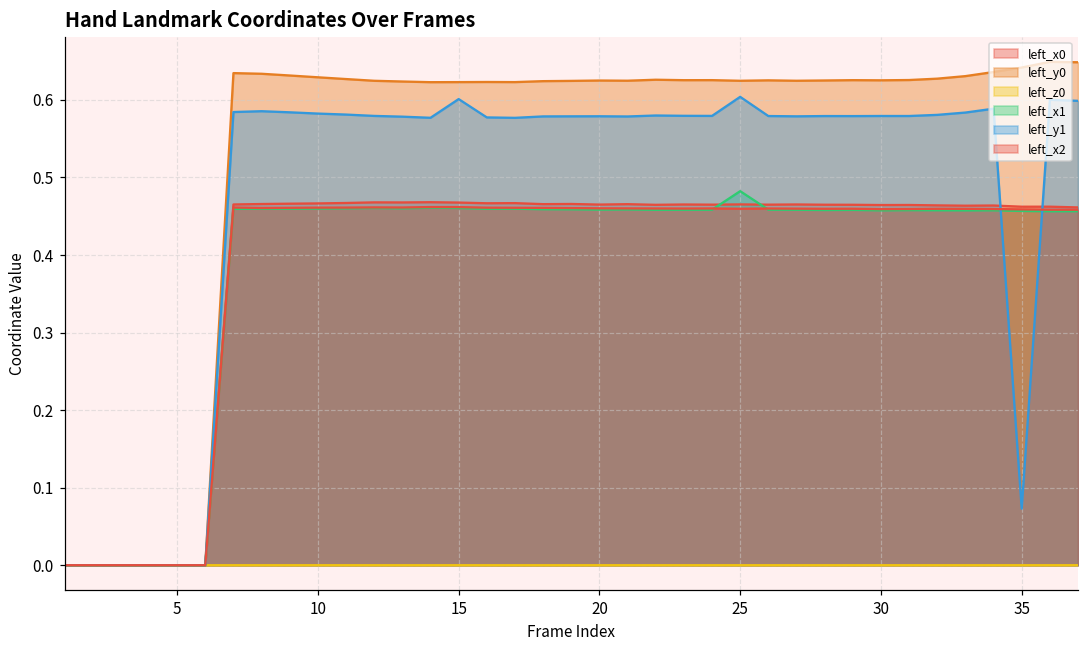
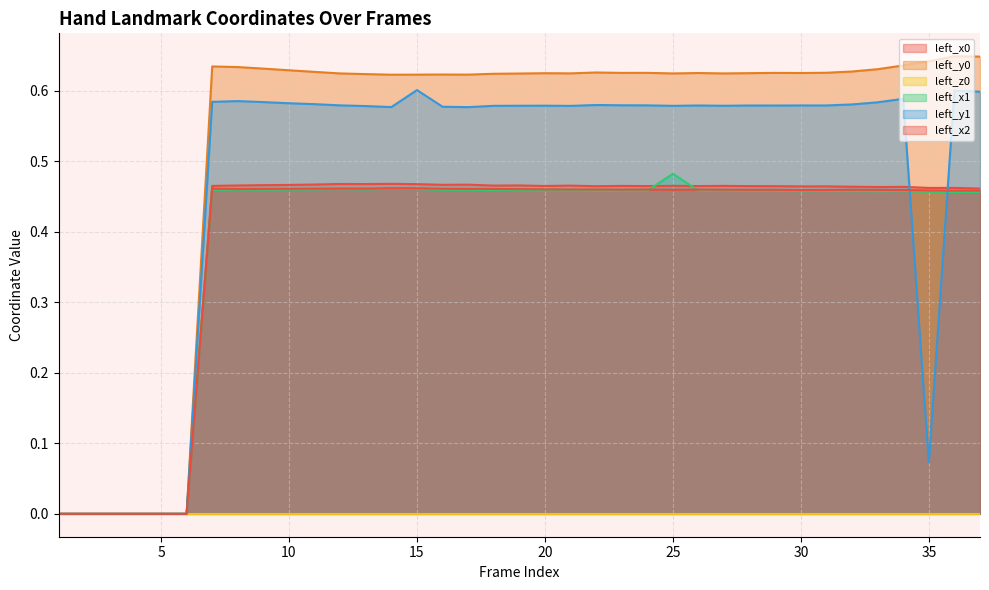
  {
    "left_x1": {
      "25": 0.48
    },
    "left_y1": {
      "10": 0.58,
      "15": 0.60,
      "20": 0.58,
-     "25": 0.60,
+     "25": 0.58,
      "30": 0.58,
      "35": 0.07
    }
  }
